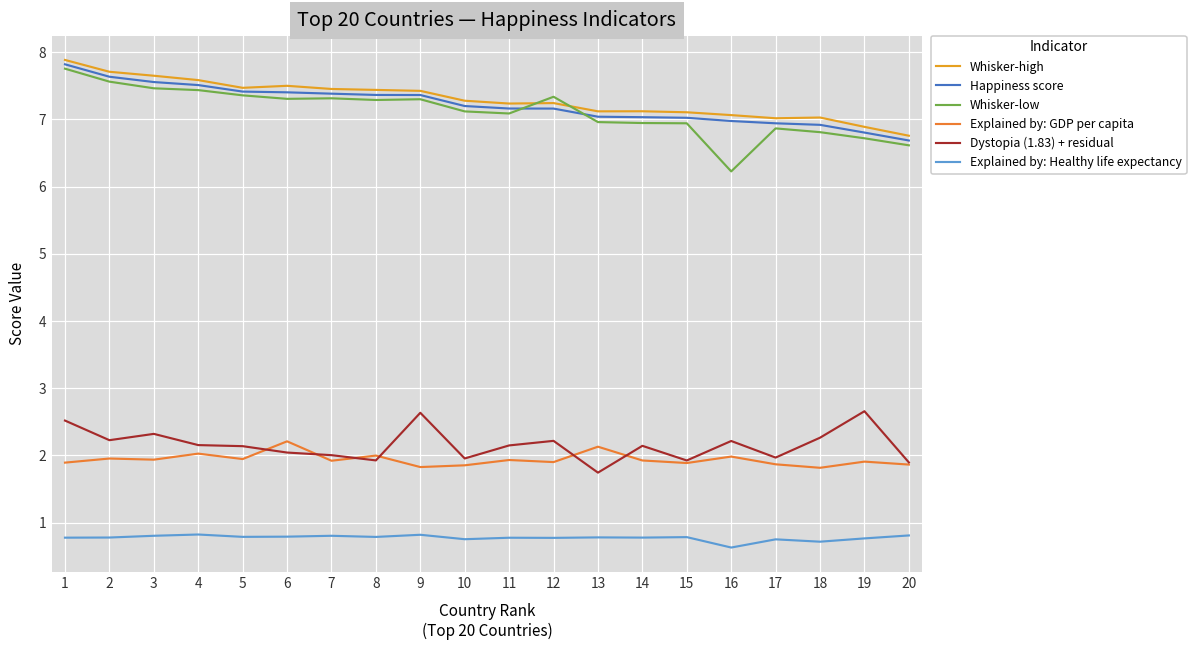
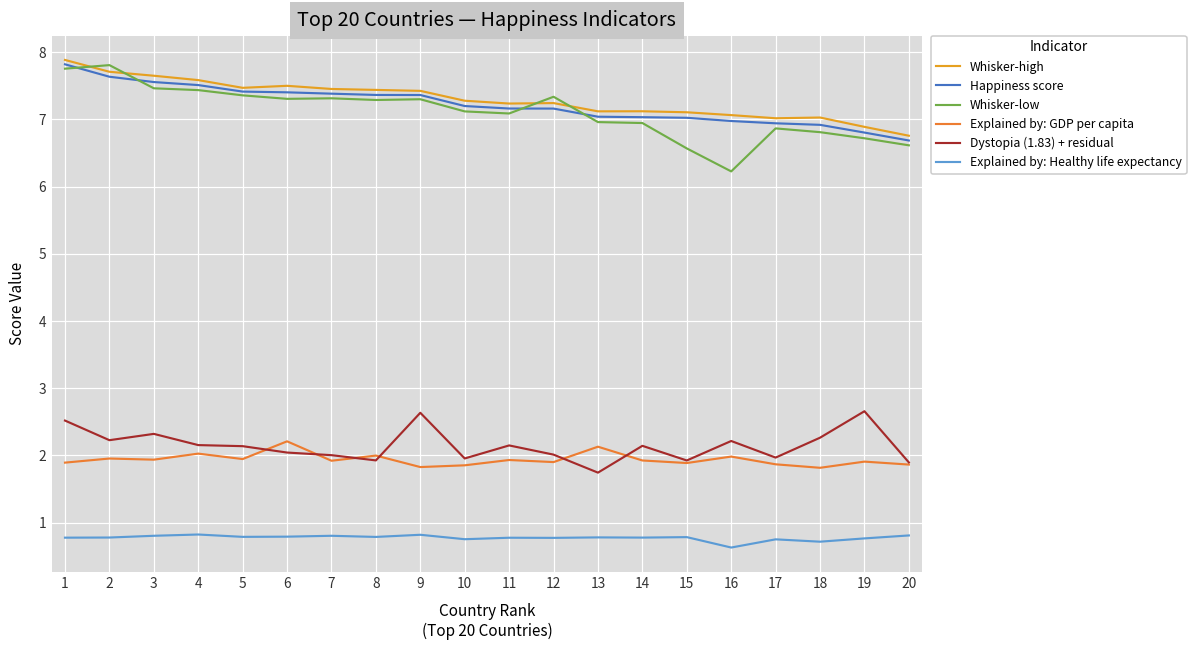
  {
    "Whisker-low": {
      "1": 7.8,
-     "2": 7.6,
+     "2": 7.8,
      "3": 7.5,
      "4": 7.4,
      "5": 7.4,
      "6": 7.3,
      "7": 7.3,
      "8": 7.3,
      "9": 7.3,
      "10": 7.1,
      "11": 7.1,
      "12": 7.3,
      "13": 7.0,
      "14": 6.9,
-     "15": 6.9,
+     "15": 6.6,
      "16": 6.2,
      "17": 6.9,
      "18": 6.8,
      "19": 6.7,
      "20": 6.6
    },
    "Dystopia (1.83) + residual": {
      "1": 2.5,
      "2": 2.2,
      "3": 2.3,
      "4": 2.2,
      "5": 2.1,
      "6": 2.0,
      "7": 2.0,
      "8": 1.9,
      "9": 2.6,
      "10": 2.0,
      "11": 2.1,
-     "12": 2.2,
+     "12": 2.0,
      "13": 1.7,
      "14": 2.1,
      "16": 2.2,
      "17": 2.0,
      "18": 2.3,
      "19": 2.7
    }
  }
